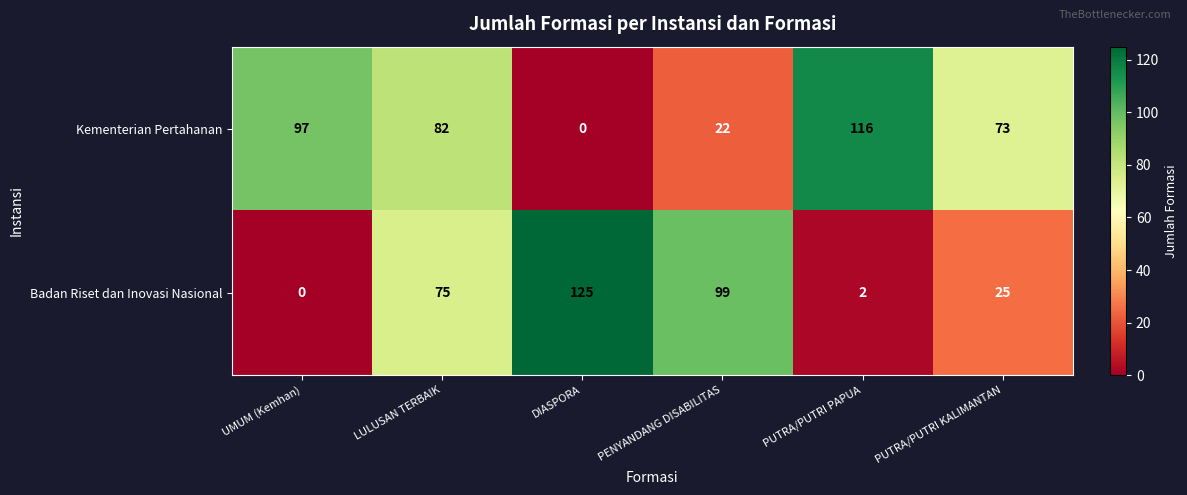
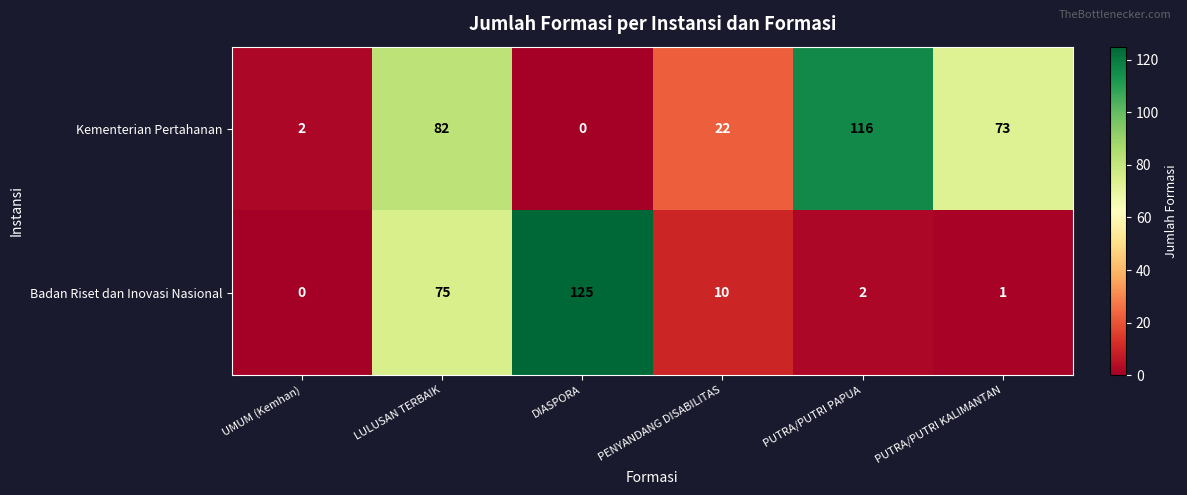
  {
    "Kementerian Pertahanan": {
-     "UMUM (Kemhan)": 97,
+     "UMUM (Kemhan)": 2,
      "LULUSAN TERBAIK": 82,
      "DIASPORA": 0,
      "PENYANDANG DISABILITAS": 22,
      "PUTRA/PUTRI PAPUA": 116,
      "PUTRA/PUTRI KALIMANTAN": 73
    },
    "Badan Riset dan Inovasi Nasional": {
      "UMUM (Kemhan)": 0,
      "LULUSAN TERBAIK": 75,
      "DIASPORA": 125,
-     "PENYANDANG DISABILITAS": 99,
+     "PENYANDANG DISABILITAS": 10,
      "PUTRA/PUTRI PAPUA": 2,
-     "PUTRA/PUTRI KALIMANTAN": 25
+     "PUTRA/PUTRI KALIMANTAN": 1
    }
  }
